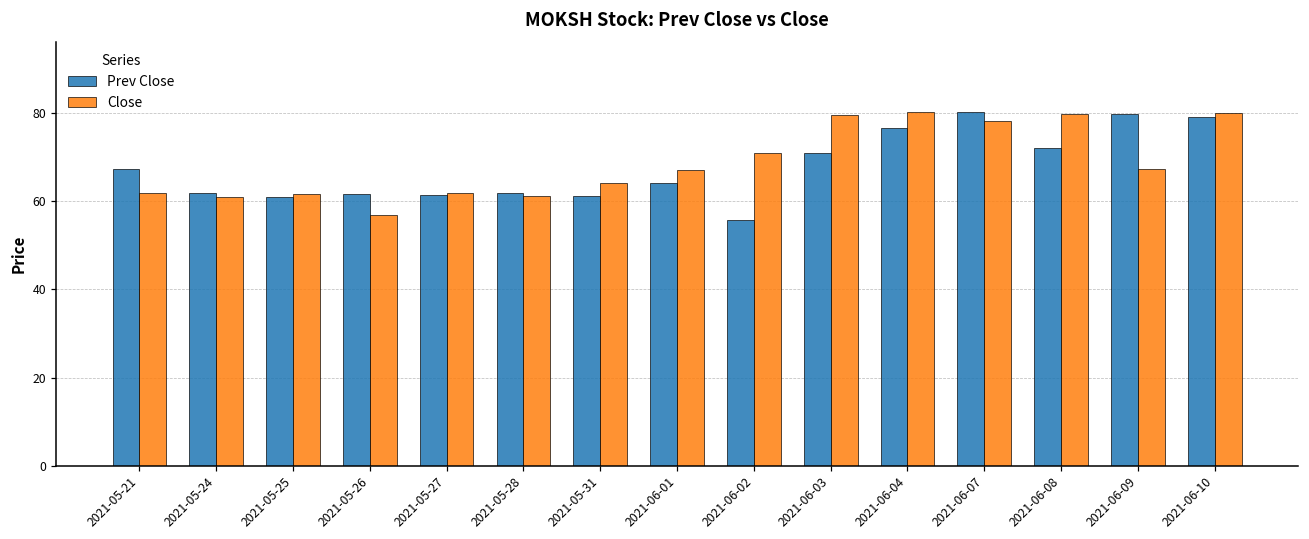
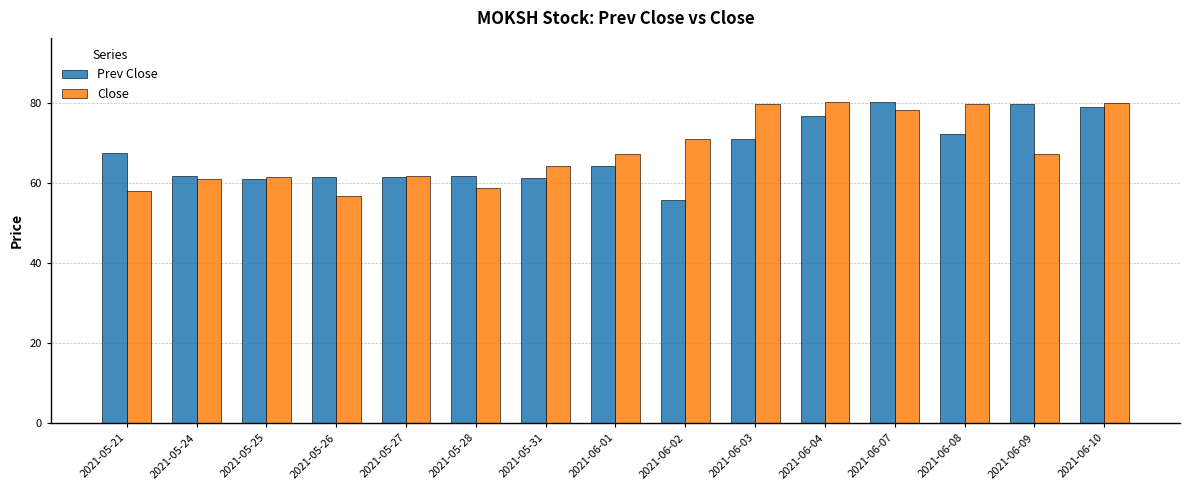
  {
    "Prev Close": {
      "2021-05-21": 67,
      "2021-05-24": 62,
      "2021-05-25": 61,
      "2021-05-26": 62,
      "2021-05-27": 61,
      "2021-05-28": 62,
      "2021-05-31": 61,
      "2021-06-01": 64,
      "2021-06-02": 56,
      "2021-06-03": 71,
      "2021-06-04": 77,
      "2021-06-07": 80,
      "2021-06-08": 72,
      "2021-06-09": 80,
      "2021-06-10": 79
    },
    "Close": {
-     "2021-05-21": 62,
+     "2021-05-21": 58,
      "2021-05-24": 61,
      "2021-05-25": 62,
      "2021-05-26": 57,
      "2021-05-27": 62,
-     "2021-05-28": 61,
+     "2021-05-28": 59,
      "2021-05-31": 64,
      "2021-06-01": 67,
      "2021-06-02": 71,
      "2021-06-03": 80,
      "2021-06-04": 80,
      "2021-06-07": 78,
      "2021-06-08": 80,
      "2021-06-09": 67,
      "2021-06-10": 80
    }
  }
